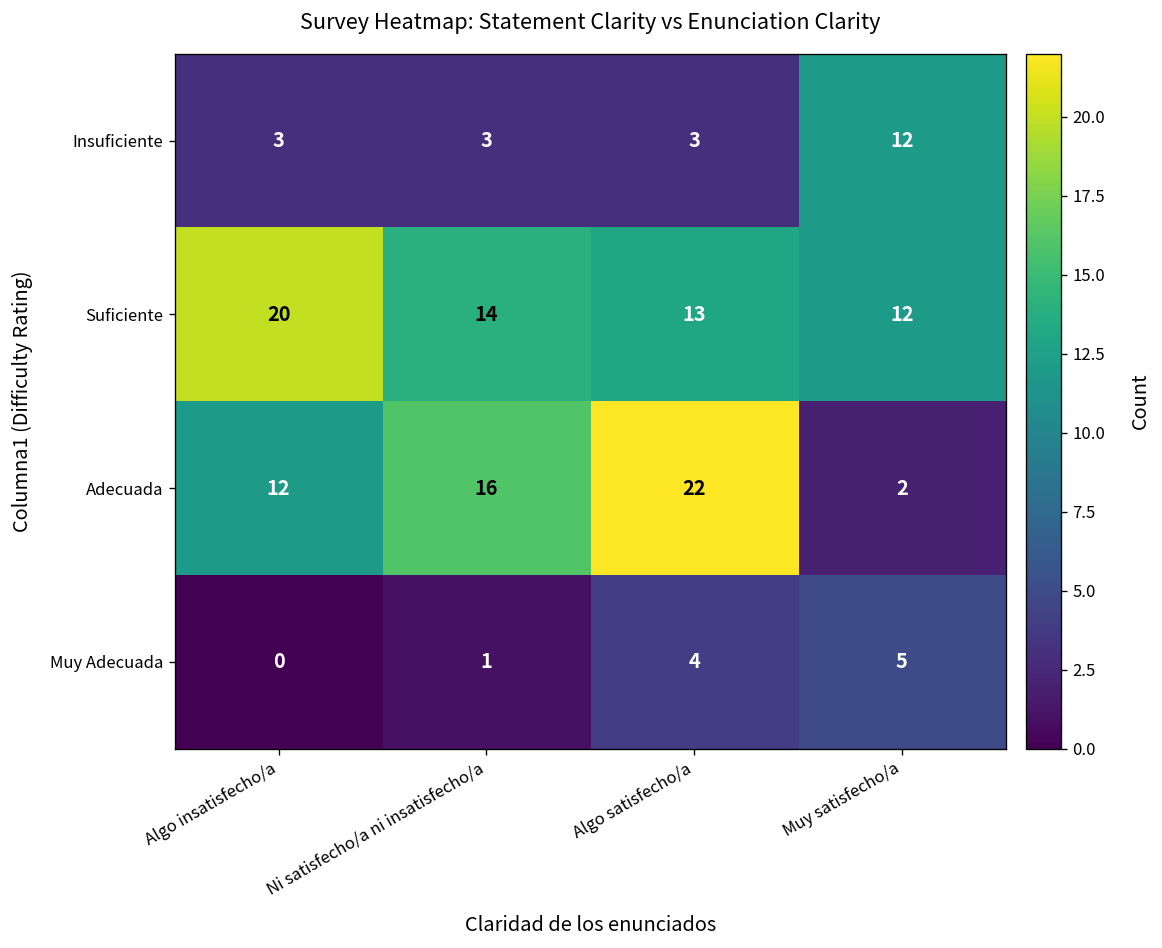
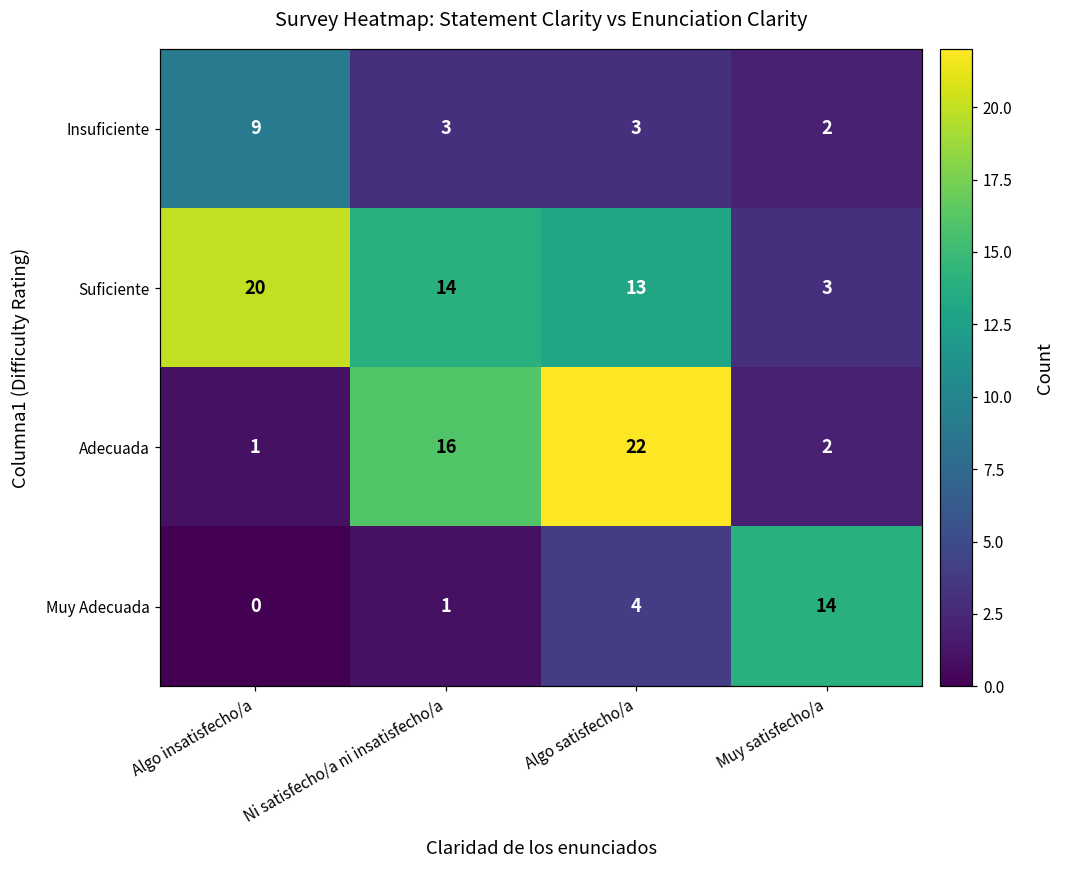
  {
    "Insuficiente": {
-     "Algo insatisfecho/a": 3,
+     "Algo insatisfecho/a": 9,
      "Ni satisfecho/a ni insatisfecho/a": 3,
      "Algo satisfecho/a": 3,
-     "Muy satisfecho/a": 12
+     "Muy satisfecho/a": 2
    },
    "Suficiente": {
      "Algo insatisfecho/a": 20,
      "Ni satisfecho/a ni insatisfecho/a": 14,
      "Algo satisfecho/a": 13,
-     "Muy satisfecho/a": 12
+     "Muy satisfecho/a": 3
    },
    "Adecuada": {
-     "Algo insatisfecho/a": 12,
+     "Algo insatisfecho/a": 1,
      "Ni satisfecho/a ni insatisfecho/a": 16,
      "Algo satisfecho/a": 22,
      "Muy satisfecho/a": 2
    },
    "Muy Adecuada": {
      "Algo insatisfecho/a": 0,
      "Ni satisfecho/a ni insatisfecho/a": 1,
      "Algo satisfecho/a": 4,
-     "Muy satisfecho/a": 5
+     "Muy satisfecho/a": 14
    }
  }
